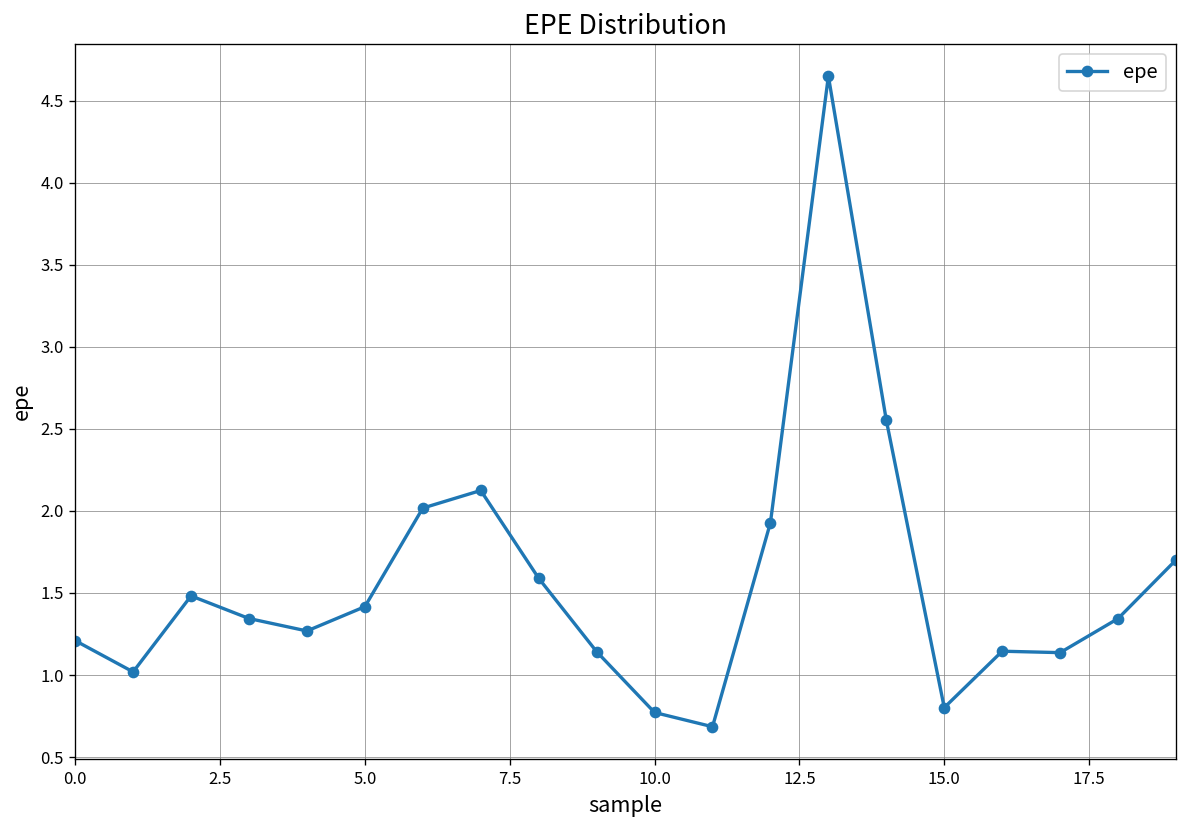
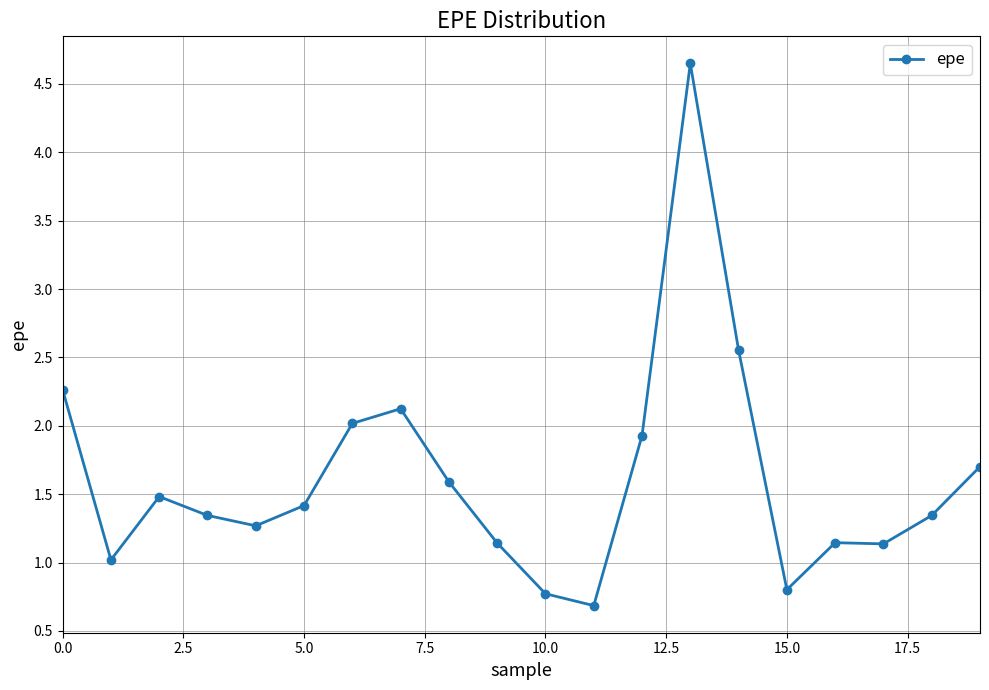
  {
-   "0.0": 1.21,
+   "0.0": 2.26,
    "5.0": 1.42,
    "10.0": 0.77,
    "15.0": 0.80
  }
